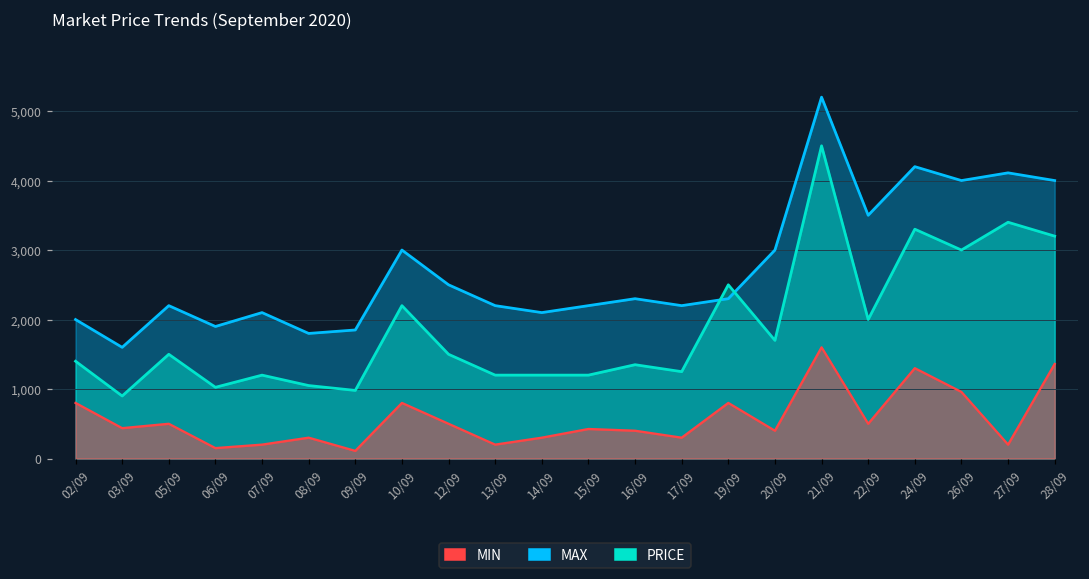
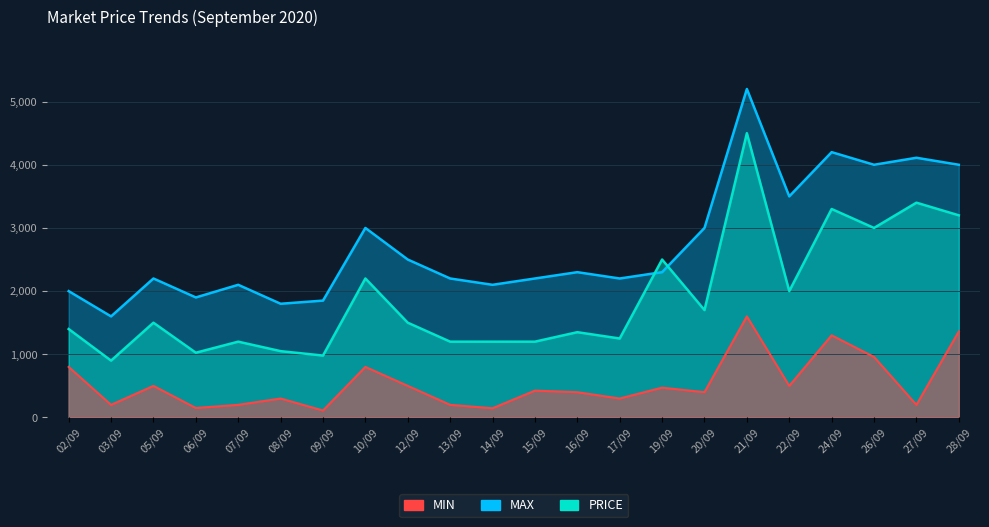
  {
    "MIN": {
      "02/09": "800",
-     "03/09": "400",
+     "03/09": "200",
      "05/09": "500",
      "06/09": "200",
      "07/09": "200",
      "08/09": "300",
      "09/09": "100",
      "10/09": "800",
      "12/09": "500",
      "13/09": "200",
-     "14/09": "300",
+     "14/09": "100",
      "15/09": "400",
      "16/09": "400",
      "17/09": "300",
-     "19/09": "800",
+     "19/09": "500",
      "20/09": "400",
      "21/09": "1,600",
      "22/09": "500",
      "24/09": "1,300",
      "26/09": "1,000",
      "27/09": "200",
      "28/09": "1,400"
    }
  }
